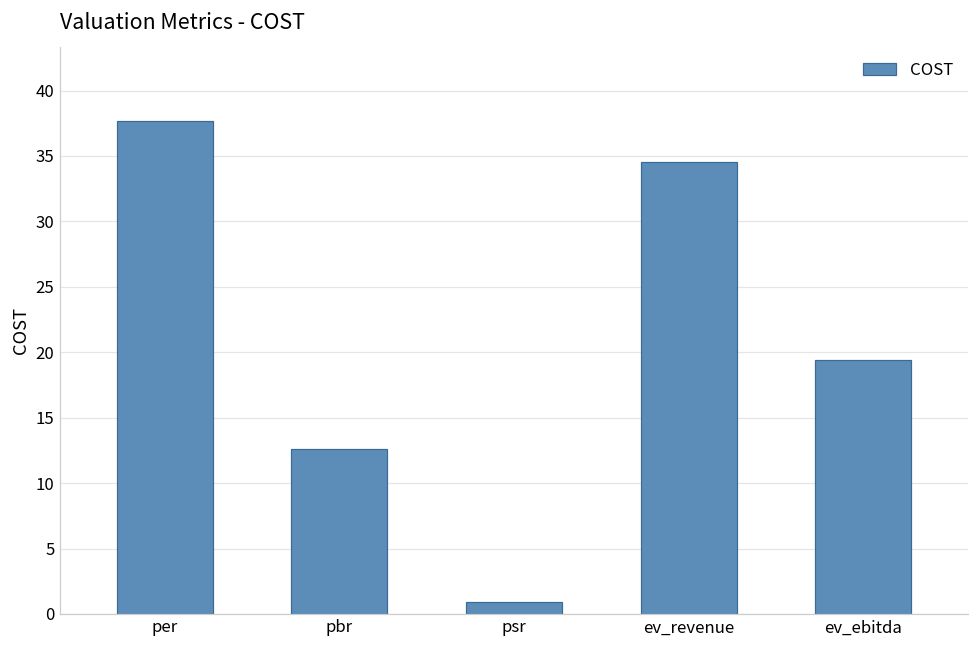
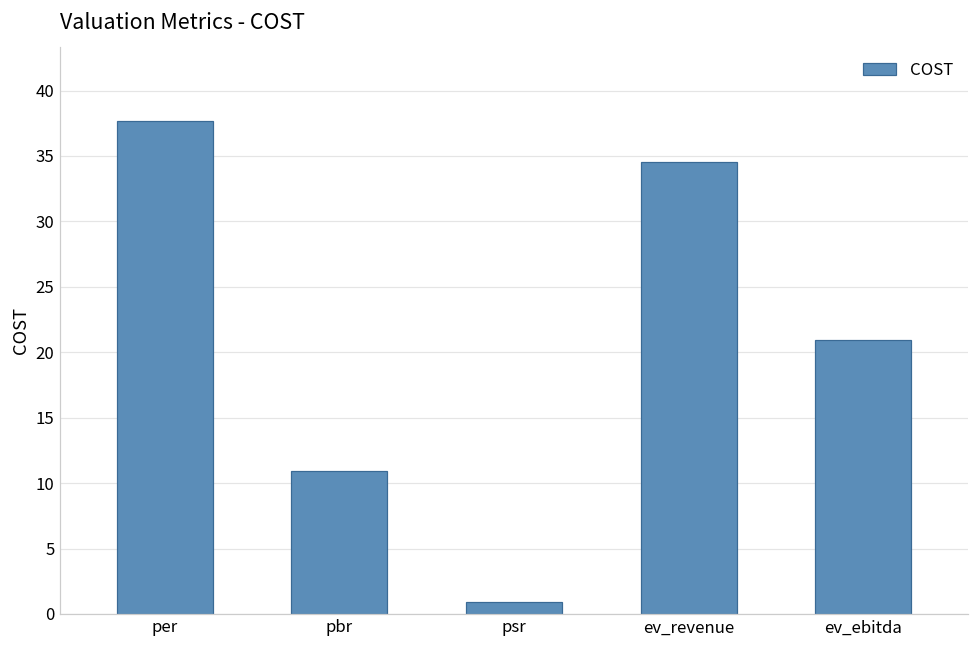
  {
    "per": 37.7,
-   "pbr": 12.6,
+   "pbr": 10.9,
    "psr": 0.9,
    "ev_revenue": 34.6,
-   "ev_ebitda": 19.4
+   "ev_ebitda": 20.9
  }
